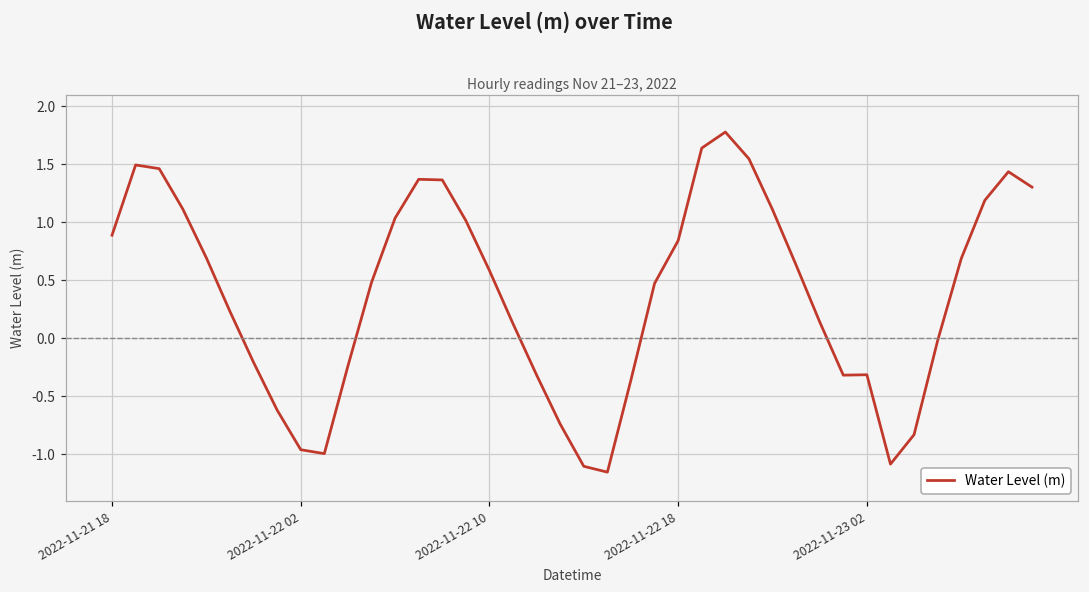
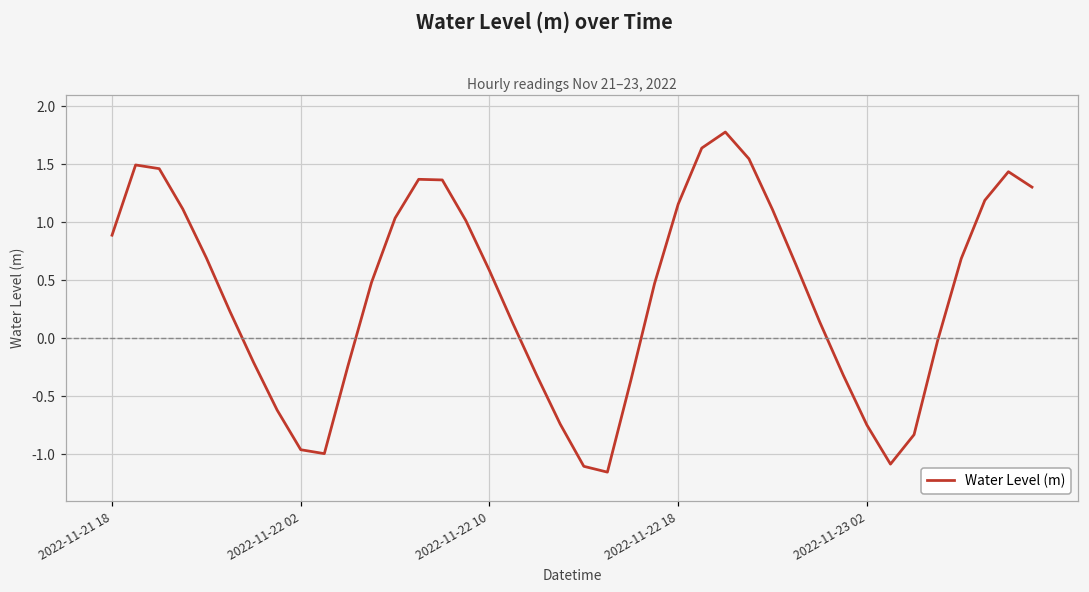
  {
    "2022-11-21 18": 0.89,
    "2022-11-22 02": -0.96,
    "2022-11-22 10": 0.58,
-   "2022-11-22 18": 0.84,
-   "2022-11-23 02": -0.31
+   "2022-11-22 18": 1.16,
+   "2022-11-23 02": -0.75
  }
